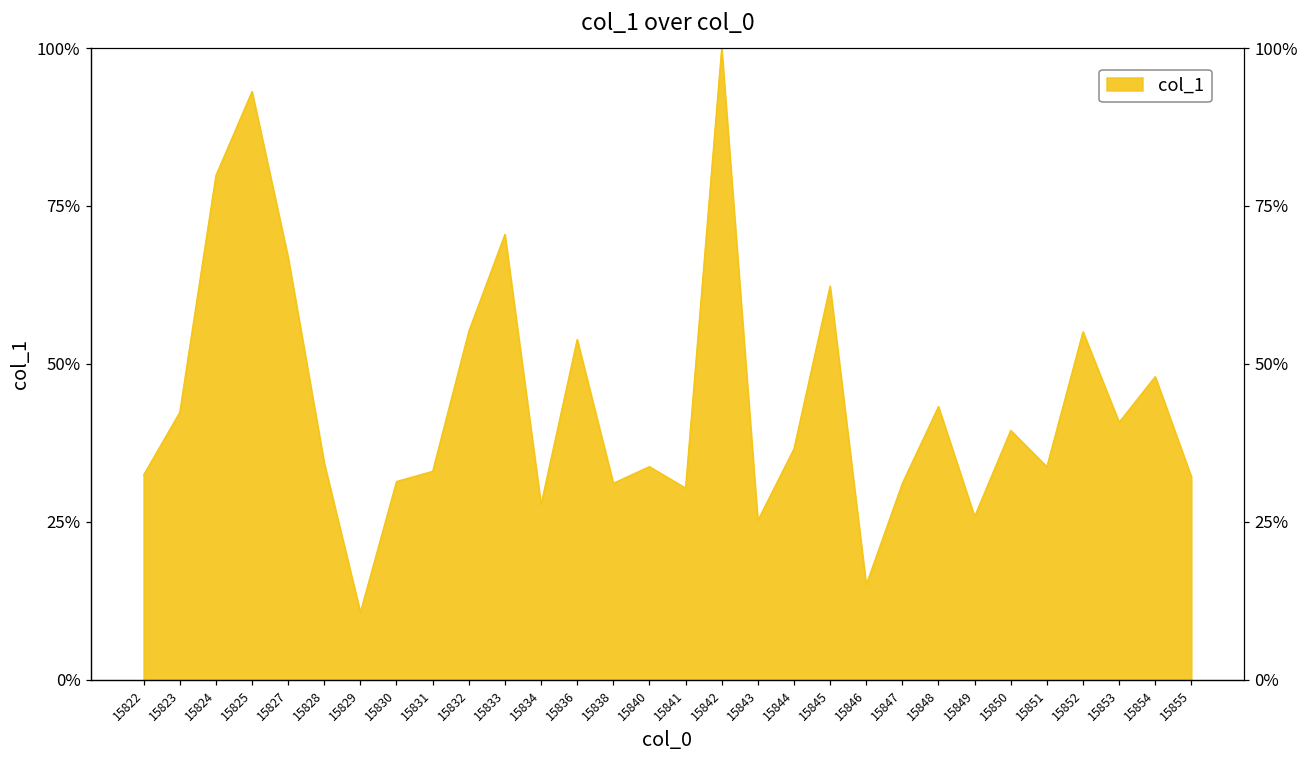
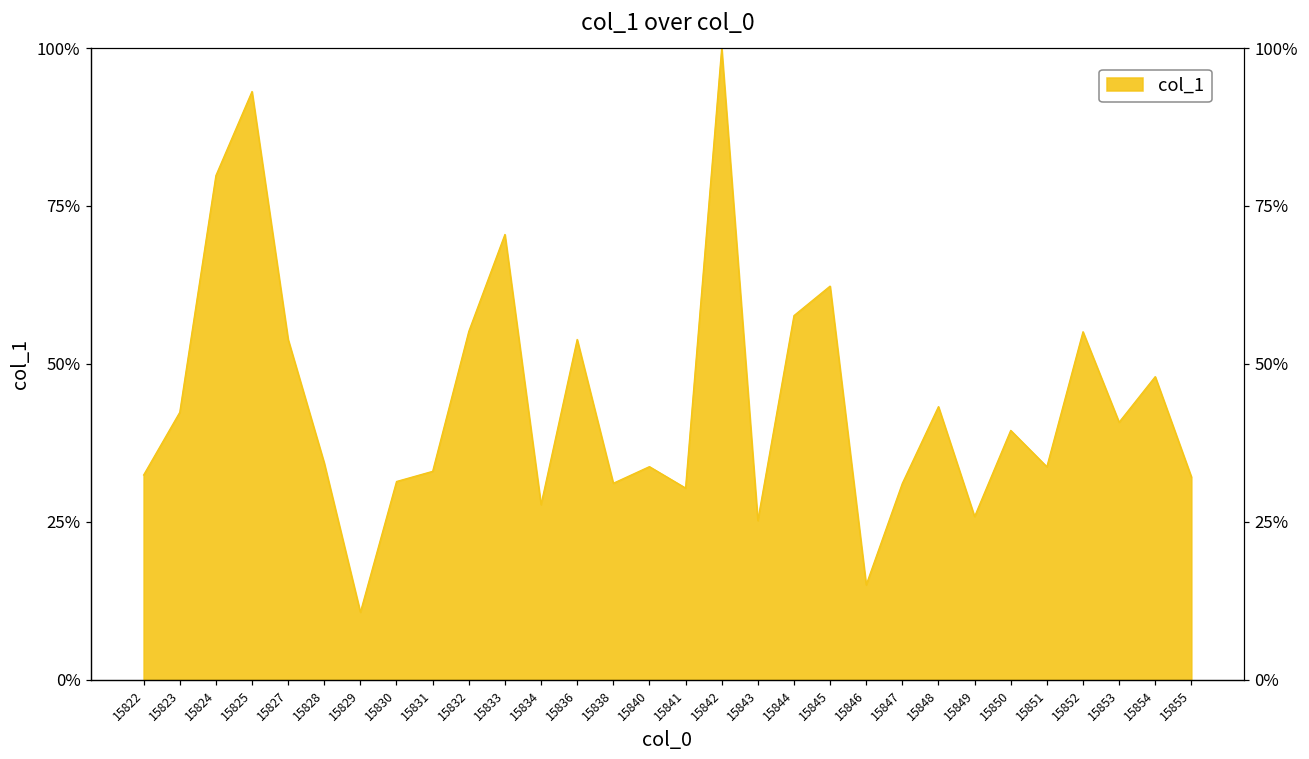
  {
    "15822": "32%",
    "15823": "42%",
    "15824": "80%",
    "15825": "93%",
-   "15827": "67%",
+   "15827": "54%",
    "15828": "34%",
    "15829": "11%",
    "15830": "31%",
    "15831": "33%",
    "15832": "55%",
    "15833": "70%",
    "15834": "28%",
    "15836": "54%",
    "15838": "31%",
    "15840": "34%",
    "15841": "30%",
    "15842": "100%",
    "15843": "25%",
-   "15844": "37%",
+   "15844": "58%",
    "15845": "62%",
    "15846": "15%",
    "15847": "31%",
    "15848": "43%",
    "15849": "26%",
    "15850": "39%",
    "15851": "34%",
    "15852": "55%",
    "15853": "41%",
    "15854": "48%",
    "15855": "32%"
  }
